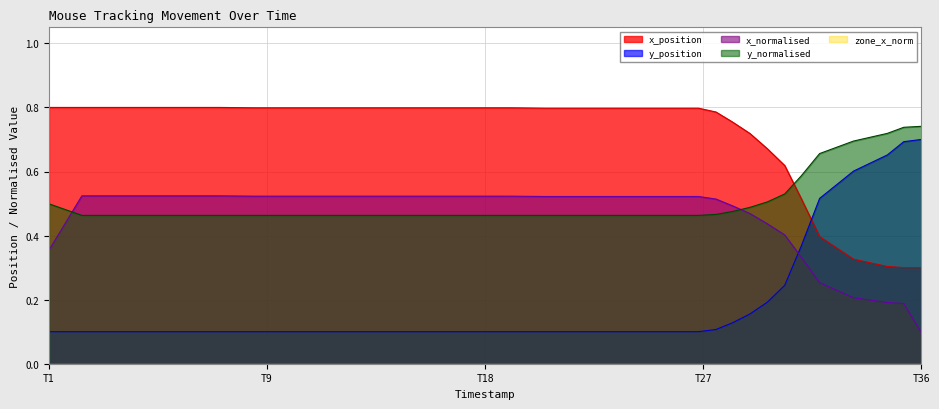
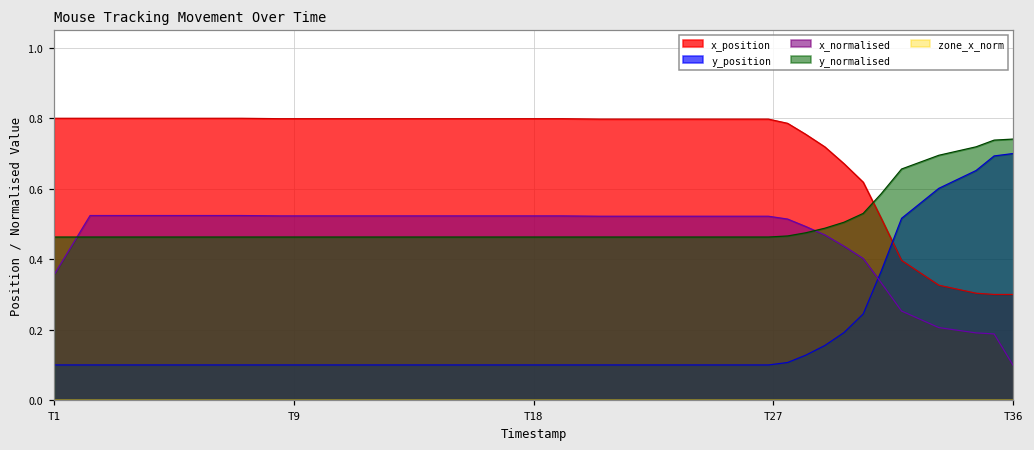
  {
    "x_position": {
      "T1": 0.80,
      "T36": 0.30
    },
    "y_position": {
      "T1": 0.10,
      "T36": 0.70
    },
    "x_normalised": {
      "T1": 0.36,
      "T36": 0.10
    },
    "y_normalised": {
-     "T1": 0.50,
+     "T1": 0.46,
      "T36": 0.74
    },
    "zone_x_norm": {
      "T1": 0.00,
      "T36": 0.00
    }
  }
